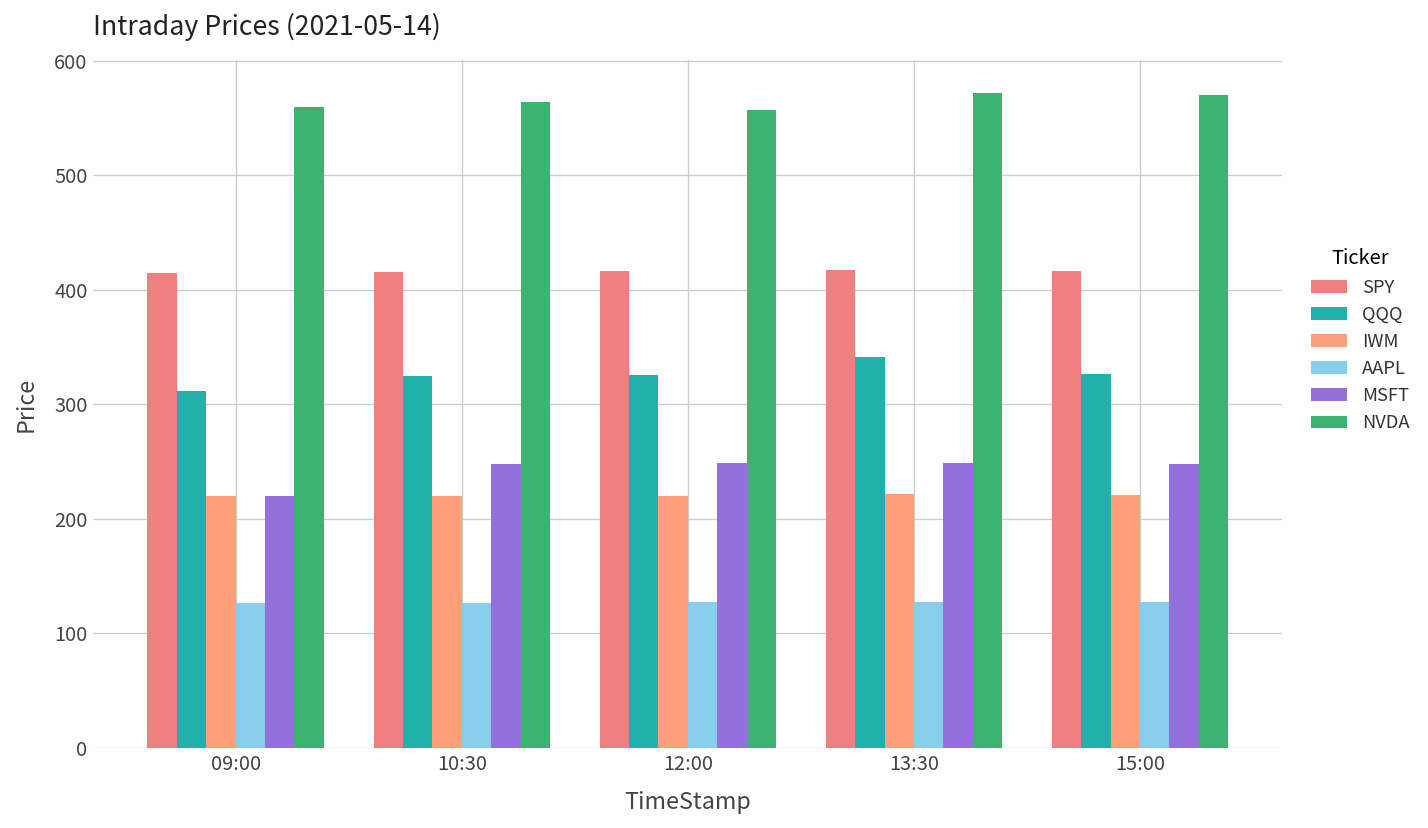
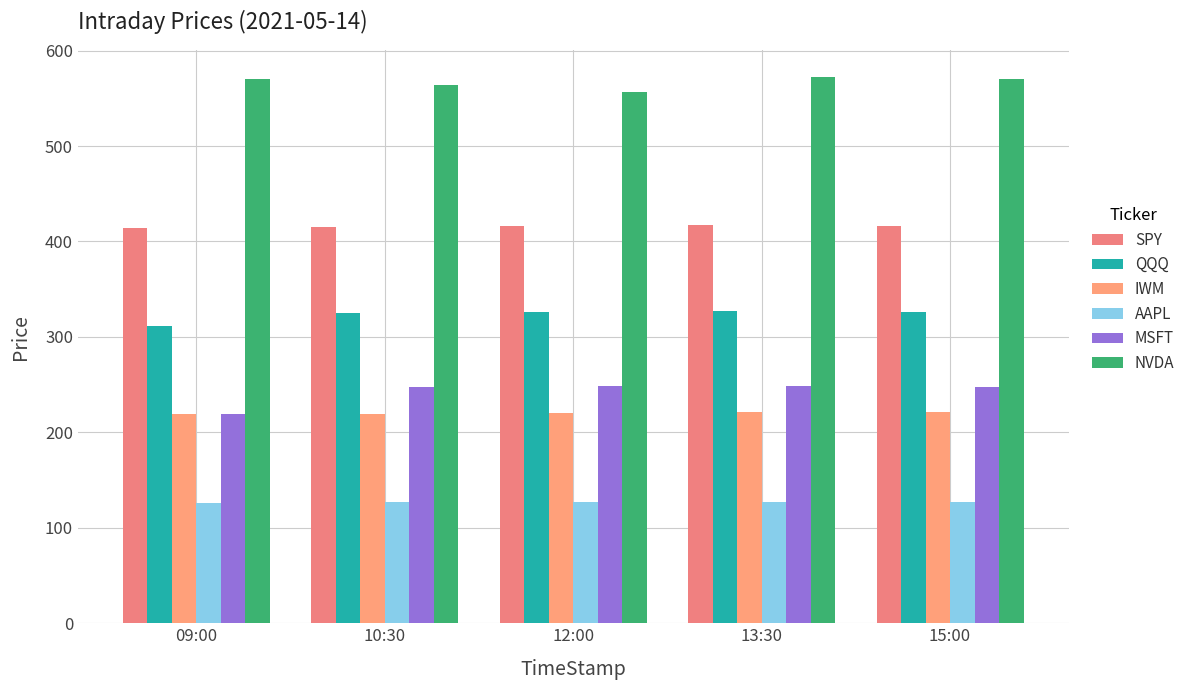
  {
    "QQQ": {
      "09:00": 310,
      "10:30": 330,
      "12:00": 330,
-     "13:30": 340,
+     "13:30": 330,
      "15:00": 330
    },
    "AAPL": {
      "09:00": 130,
      "10:30": 130,
      "12:00": 130,
      "13:30": 130,
      "15:00": 130
    },
    "MSFT": {
      "09:00": 220,
      "10:30": 250,
      "12:00": 250,
      "13:30": 250,
      "15:00": 250
    },
    "NVDA": {
-     "09:00": 560,
+     "09:00": 570,
      "10:30": 560,
      "12:00": 560,
      "13:30": 570,
      "15:00": 570
    }
  }
